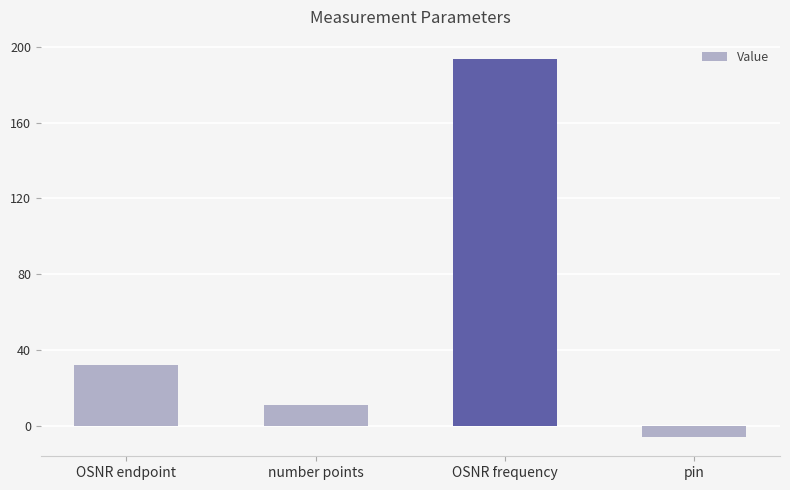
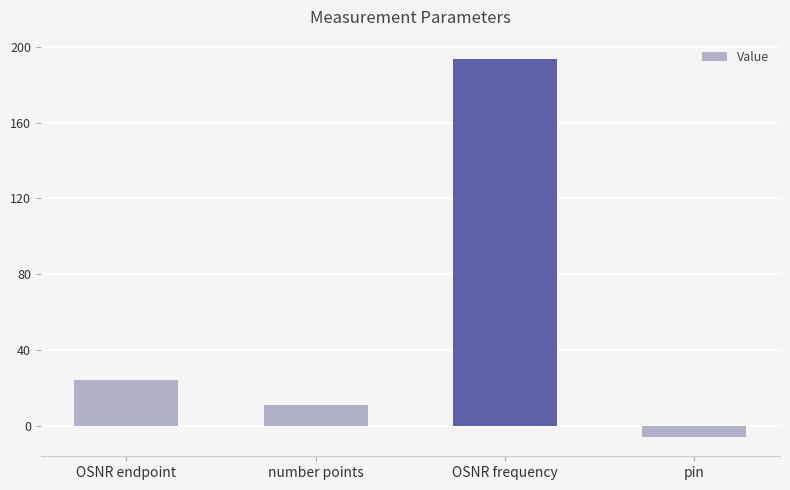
  {
-   "OSNR endpoint": 32,
+   "OSNR endpoint": 24,
    "number points": 11,
    "OSNR frequency": 194,
    "pin": -6
  }
